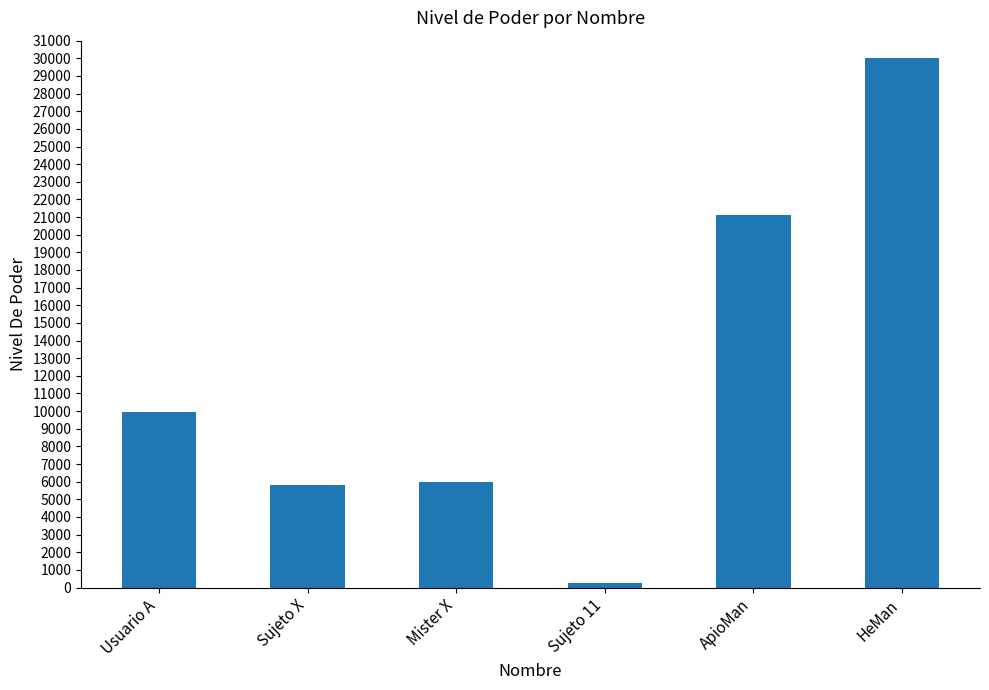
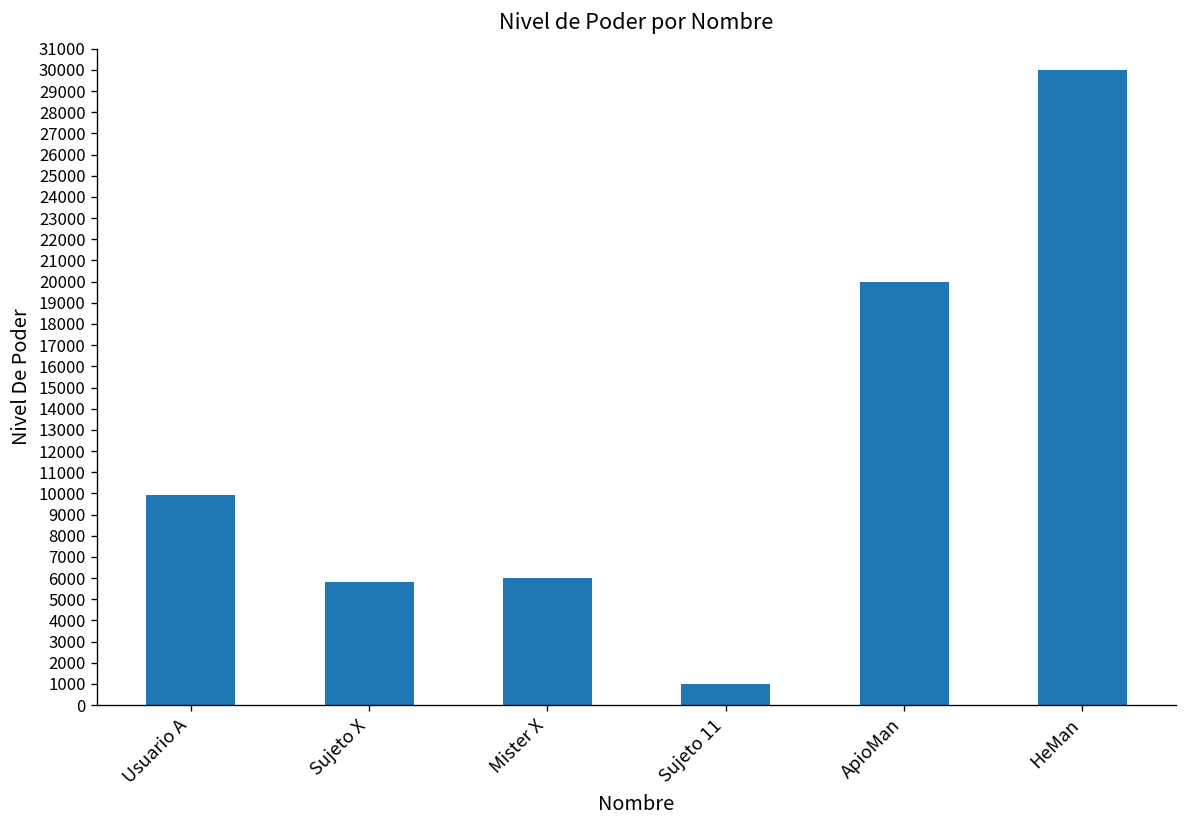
  {
    "Usuario A": 9900,
    "Sujeto X": 5800,
    "Mister X": 6000,
-   "Sujeto 11": 300,
-   "ApioMan": 21100,
+   "Sujeto 11": 1000,
+   "ApioMan": 20000,
    "HeMan": 30000
  }
